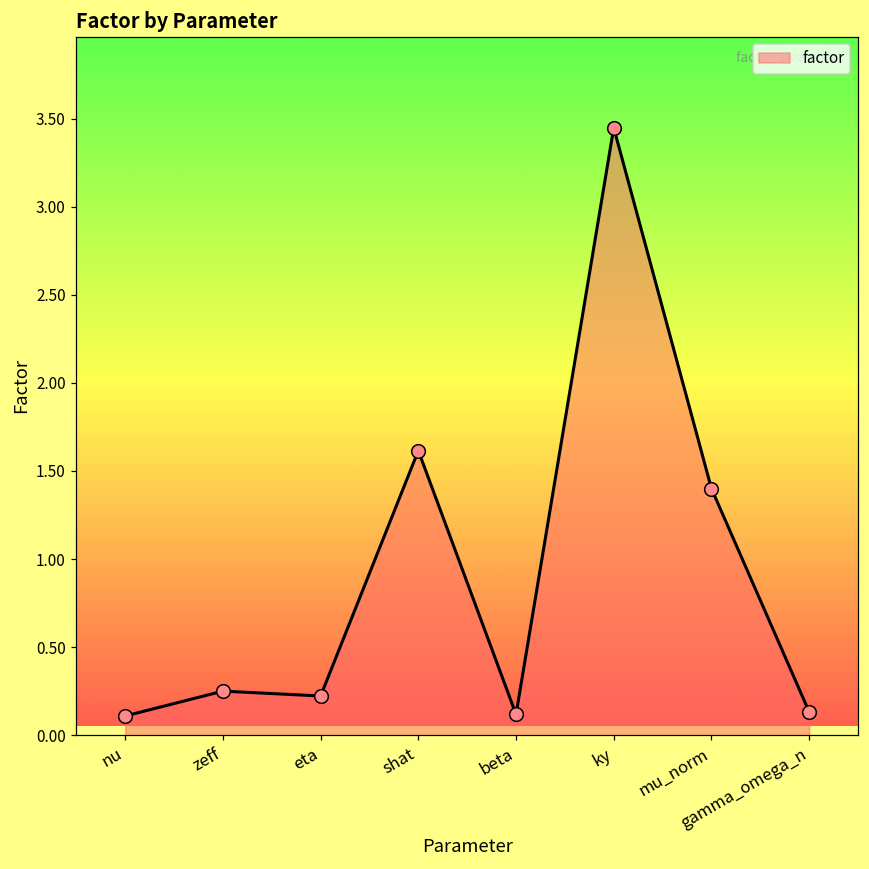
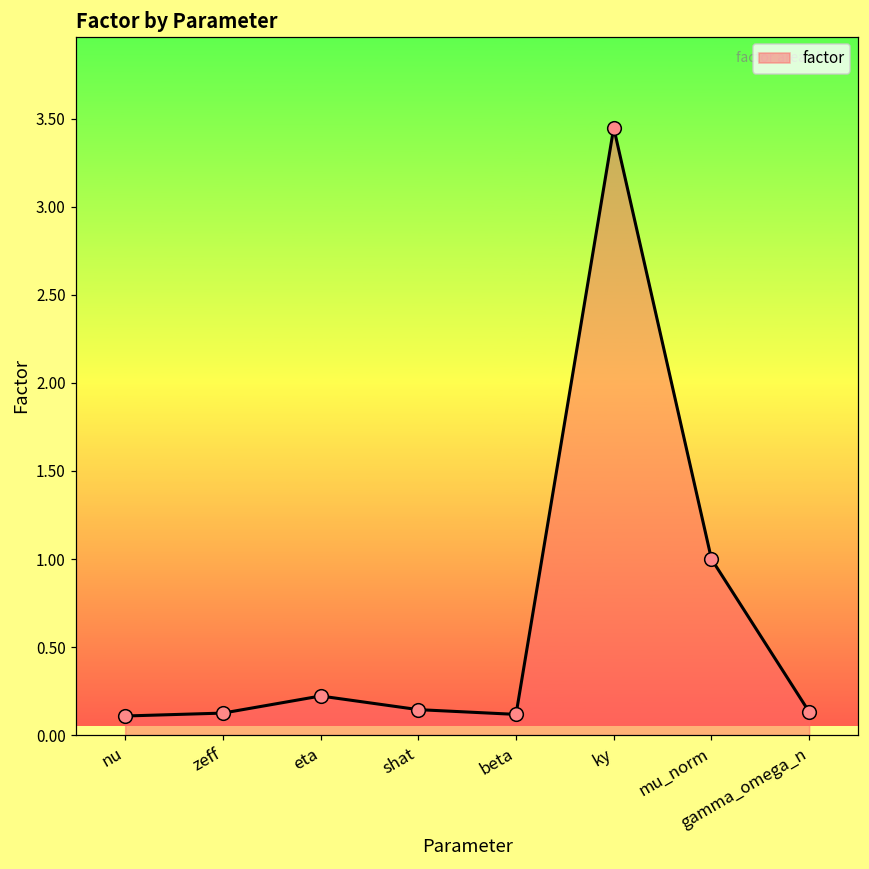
  {
    "nu": 0.11,
-   "zeff": 0.25,
+   "zeff": 0.13,
    "eta": 0.22,
-   "shat": 1.62,
+   "shat": 0.14,
    "beta": 0.12,
    "ky": 3.45,
-   "mu_norm": 1.4,
+   "mu_norm": 1.0,
    "gamma_omega_n": 0.13
  }
